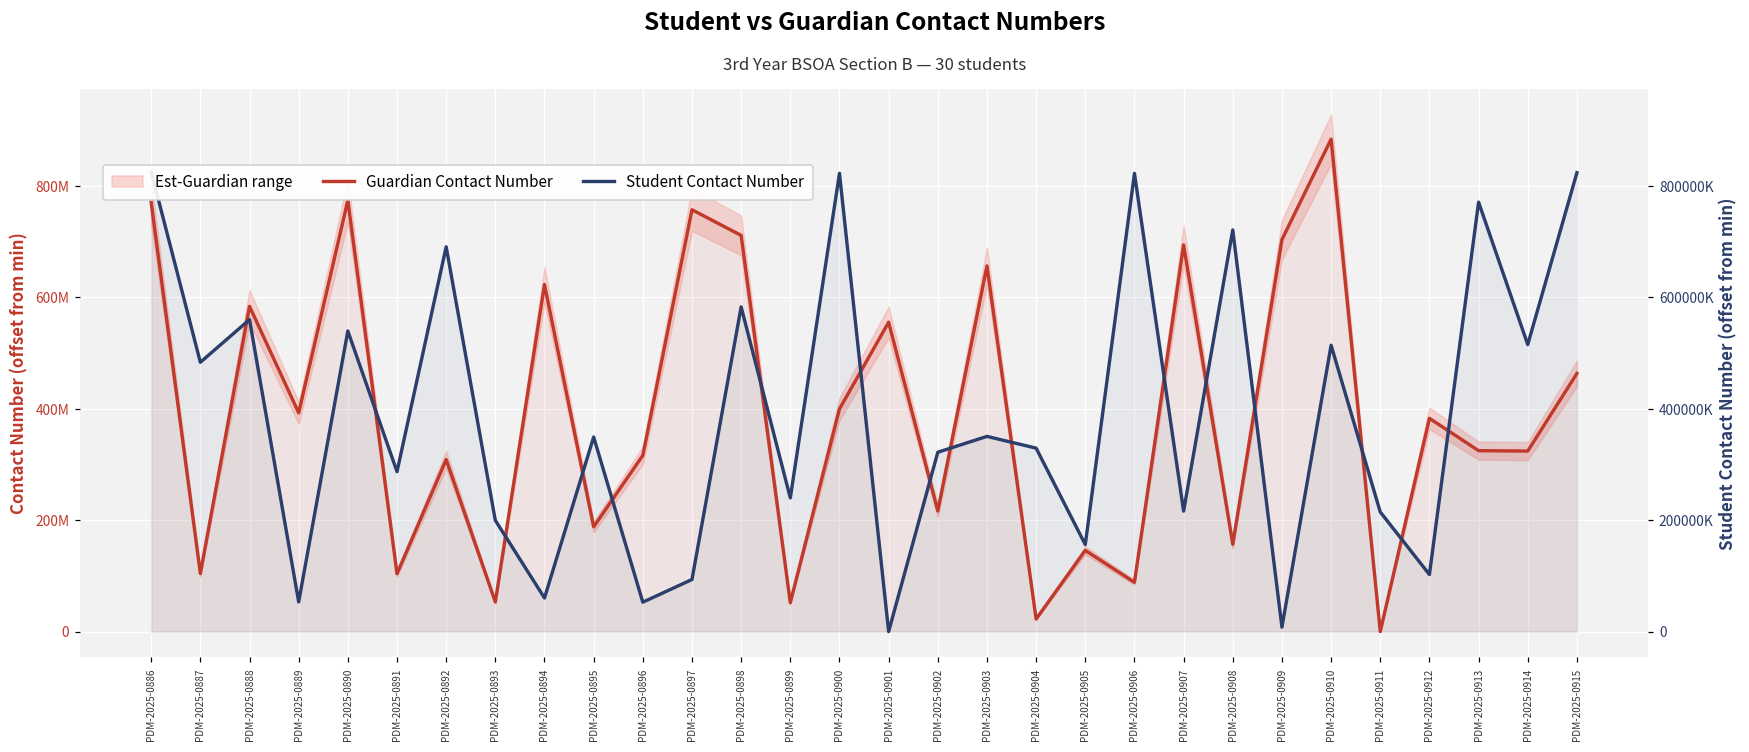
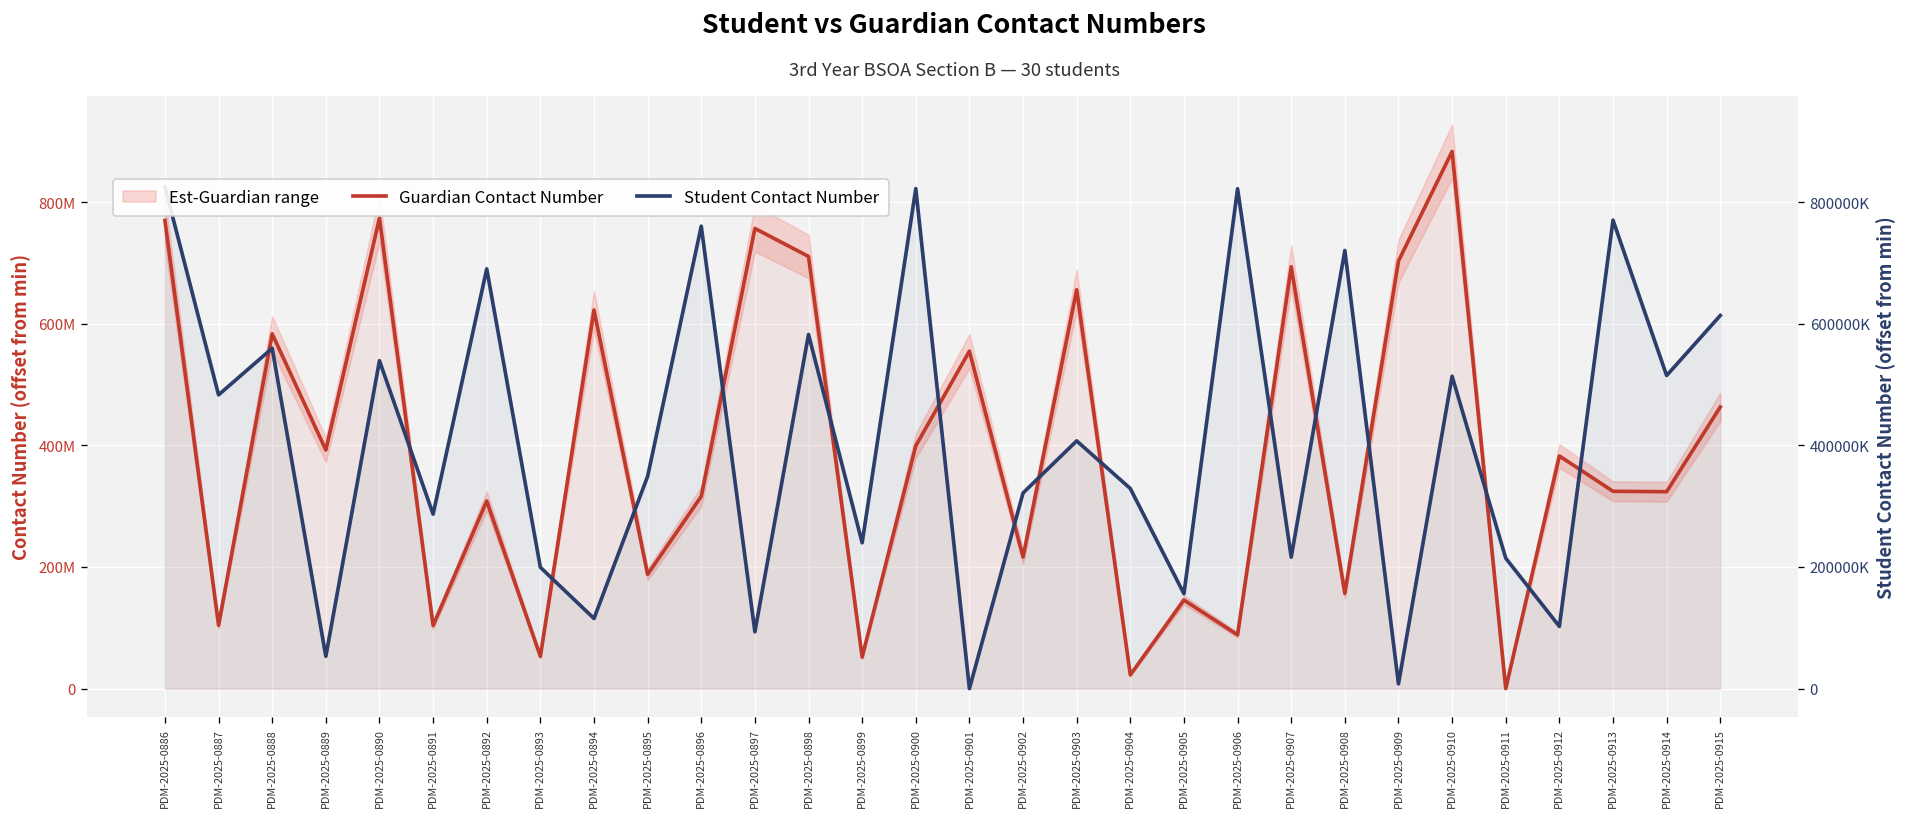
  {
    "Guardian Contact Number": {
      "PDM-2025-0886": 770000000,
      "PDM-2025-0887": 100000000,
      "PDM-2025-0888": 580000000,
      "PDM-2025-0889": 390000000,
      "PDM-2025-0890": 770000000,
      "PDM-2025-0891": 100000000,
      "PDM-2025-0892": 310000000,
      "PDM-2025-0894": 620000000,
      "PDM-2025-0895": 190000000,
      "PDM-2025-0896": 320000000,
      "PDM-2025-0897": 760000000,
      "PDM-2025-0898": 710000000,
      "PDM-2025-0900": 400000000,
      "PDM-2025-0901": 560000000,
      "PDM-2025-0902": 220000000,
      "PDM-2025-0903": 660000000,
      "PDM-2025-0905": 150000000,
      "PDM-2025-0907": 690000000,
      "PDM-2025-0908": 160000000,
      "PDM-2025-0909": 700000000,
      "PDM-2025-0910": 880000000,
      "PDM-2025-0912": 380000000,
      "PDM-2025-0913": 320000000,
      "PDM-2025-0914": 320000000,
      "PDM-2025-0915": 460000000
    },
    "Student Contact Number": {
      "PDM-2025-0887": 480000000,
      "PDM-2025-0888": 560000000,
      "PDM-2025-0889": 50000000,
      "PDM-2025-0890": 540000000,
      "PDM-2025-0891": 290000000,
      "PDM-2025-0892": 690000000,
      "PDM-2025-0893": 200000000,
-     "PDM-2025-0894": 60000000,
+     "PDM-2025-0894": 120000000,
      "PDM-2025-0895": 350000000,
-     "PDM-2025-0896": 50000000,
+     "PDM-2025-0896": 760000000,
      "PDM-2025-0897": 90000000,
      "PDM-2025-0898": 580000000,
      "PDM-2025-0899": 240000000,
      "PDM-2025-0900": 820000000,
      "PDM-2025-0901": 0,
      "PDM-2025-0902": 320000000,
-     "PDM-2025-0903": 350000000,
+     "PDM-2025-0903": 410000000,
      "PDM-2025-0904": 330000000,
      "PDM-2025-0906": 820000000,
      "PDM-2025-0907": 220000000,
      "PDM-2025-0908": 720000000,
      "PDM-2025-0909": 10000000,
      "PDM-2025-0910": 510000000,
      "PDM-2025-0911": 210000000,
      "PDM-2025-0912": 100000000,
      "PDM-2025-0913": 770000000,
      "PDM-2025-0914": 510000000,
-     "PDM-2025-0915": 820000000
+     "PDM-2025-0915": 610000000
    }
  }
